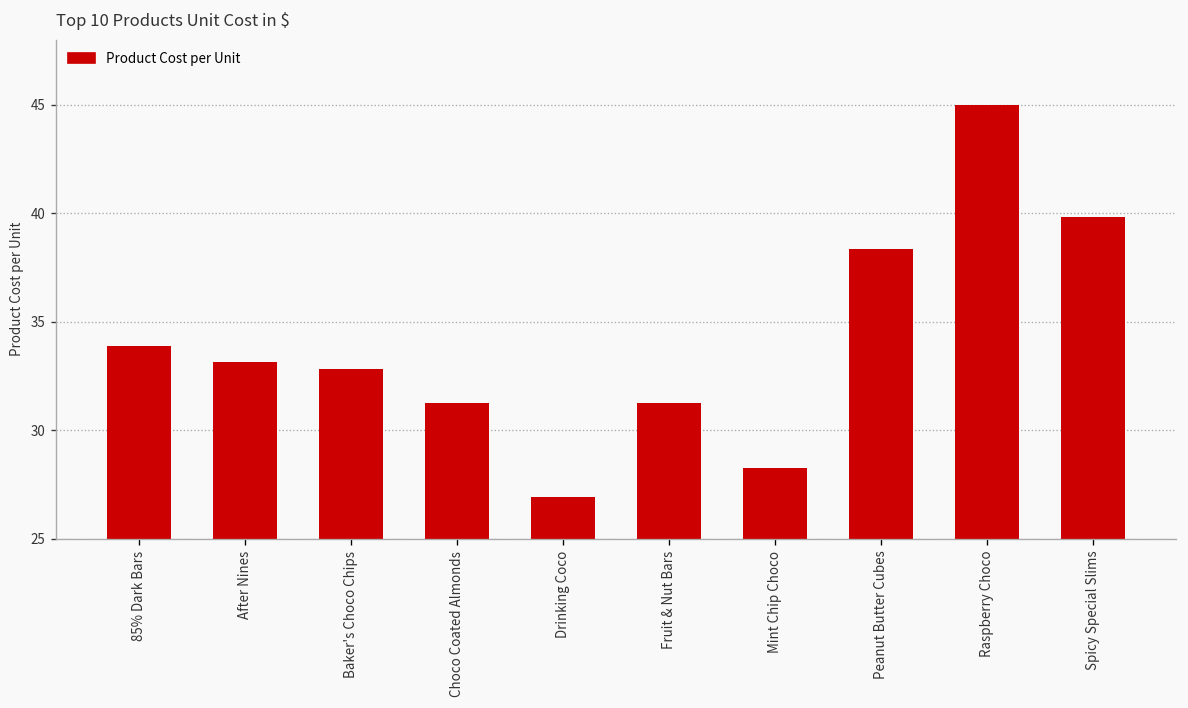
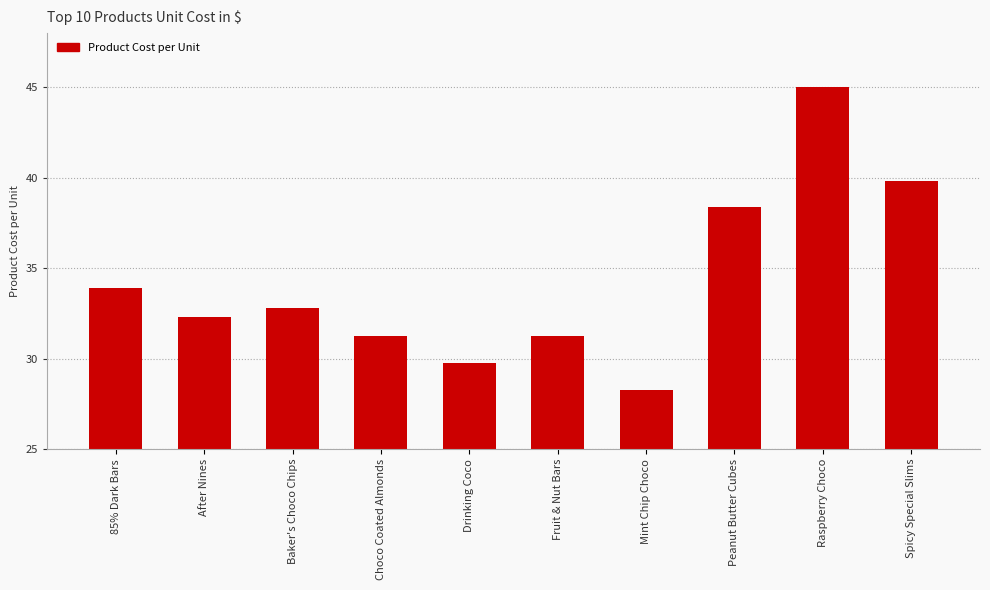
  {
    "85% Dark Bars": 33.9,
-   "After Nines": 33.2,
+   "After Nines": 32.3,
    "Baker's Choco Chips": 32.8,
    "Choco Coated Almonds": 31.3,
-   "Drinking Coco": 26.9,
+   "Drinking Coco": 29.8,
    "Fruit & Nut Bars": 31.3,
    "Mint Chip Choco": 28.3,
    "Peanut Butter Cubes": 38.4,
    "Raspberry Choco": 45.0,
    "Spicy Special Slims": 39.8
  }
